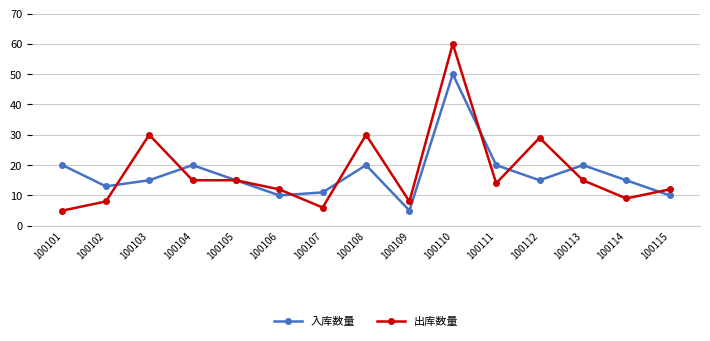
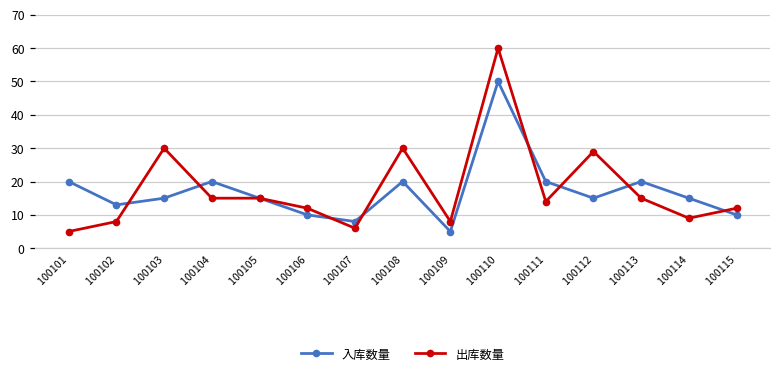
  {
    "入库数量": {
      "100101": 20,
      "100102": 13,
      "100103": 15,
      "100104": 20,
      "100106": 10,
-     "100107": 11,
+     "100107": 8,
      "100108": 20,
      "100109": 5,
      "100110": 50,
      "100111": 20,
      "100112": 15,
      "100113": 20,
      "100114": 15,
      "100115": 10
    },
    "出库数量": {
      "100101": 5,
      "100102": 8,
      "100103": 30,
      "100104": 15,
      "100106": 12,
      "100107": 6,
      "100108": 30,
      "100109": 8,
      "100110": 60,
      "100111": 14,
      "100112": 29,
      "100113": 15,
      "100114": 9,
      "100115": 12
    }
  }
